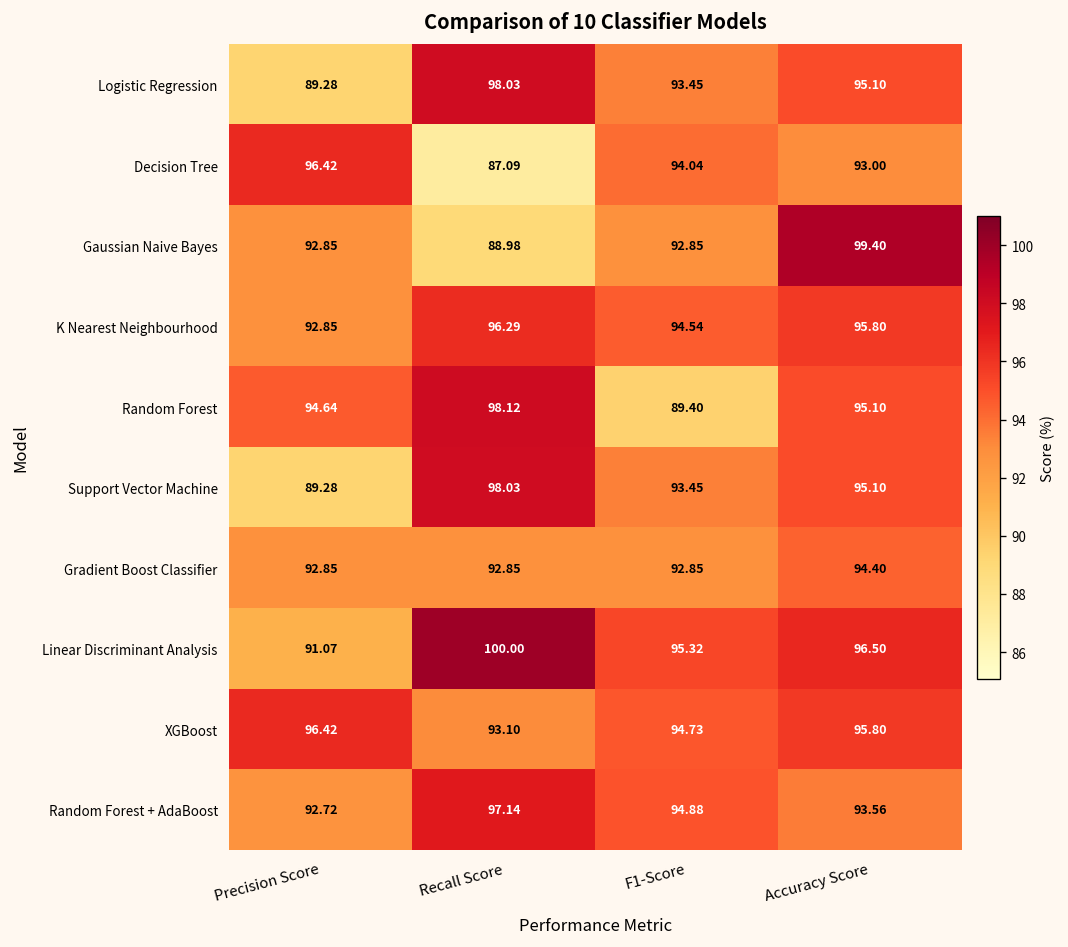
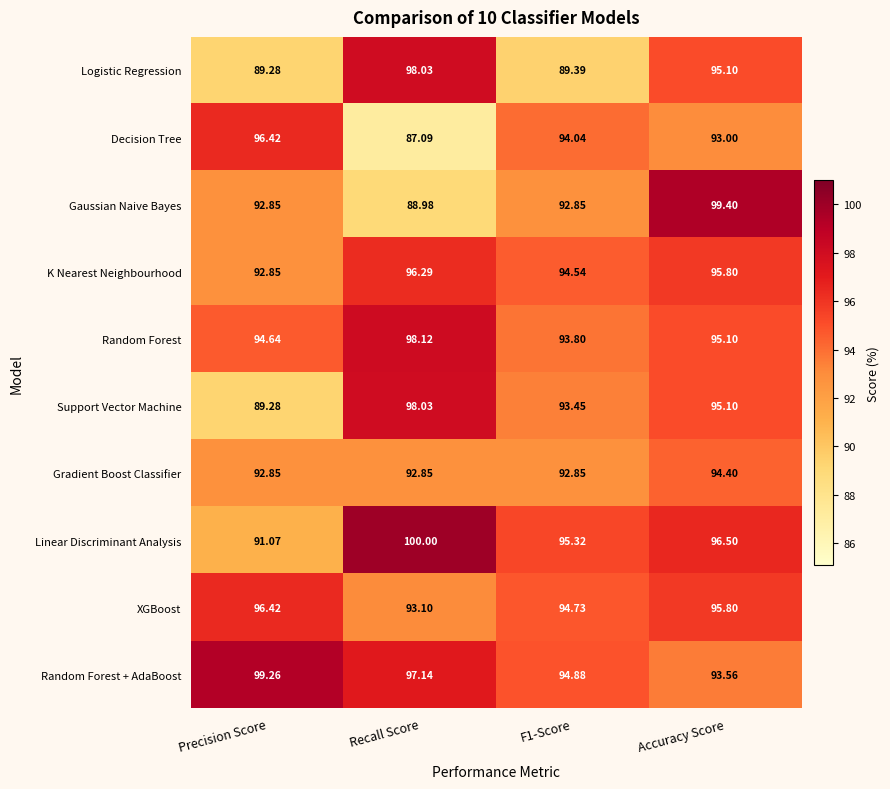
  {
    "Logistic Regression": {
      "Precision Score": 89.28,
      "Recall Score": 98.03,
-     "F1-Score": 93.45,
+     "F1-Score": 89.39,
      "Accuracy Score": 95.10
    },
    "Decision Tree": {
      "Precision Score": 96.42,
      "Recall Score": 87.09,
      "F1-Score": 94.04,
      "Accuracy Score": 93.00
    },
    "Gaussian Naive Bayes": {
      "Precision Score": 92.85,
      "Recall Score": 88.98,
      "F1-Score": 92.85,
      "Accuracy Score": 99.40
    },
    "K Nearest Neighbourhood": {
      "Precision Score": 92.85,
      "Recall Score": 96.29,
      "F1-Score": 94.54,
      "Accuracy Score": 95.80
    },
    "Random Forest": {
      "Precision Score": 94.64,
      "Recall Score": 98.12,
-     "F1-Score": 89.40,
+     "F1-Score": 93.80,
      "Accuracy Score": 95.10
    },
    "Support Vector Machine": {
      "Precision Score": 89.28,
      "Recall Score": 98.03,
      "F1-Score": 93.45,
      "Accuracy Score": 95.10
    },
    "Gradient Boost Classifier": {
      "Precision Score": 92.85,
      "Recall Score": 92.85,
      "F1-Score": 92.85,
      "Accuracy Score": 94.40
    },
    "Linear Discriminant Analysis": {
      "Precision Score": 91.07,
      "Recall Score": 100.00,
      "F1-Score": 95.32,
      "Accuracy Score": 96.50
    },
    "XGBoost": {
      "Precision Score": 96.42,
      "Recall Score": 93.10,
      "F1-Score": 94.73,
      "Accuracy Score": 95.80
    },
    "Random Forest + AdaBoost": {
-     "Precision Score": 92.72,
+     "Precision Score": 99.26,
      "Recall Score": 97.14,
      "F1-Score": 94.88,
      "Accuracy Score": 93.56
    }
  }
